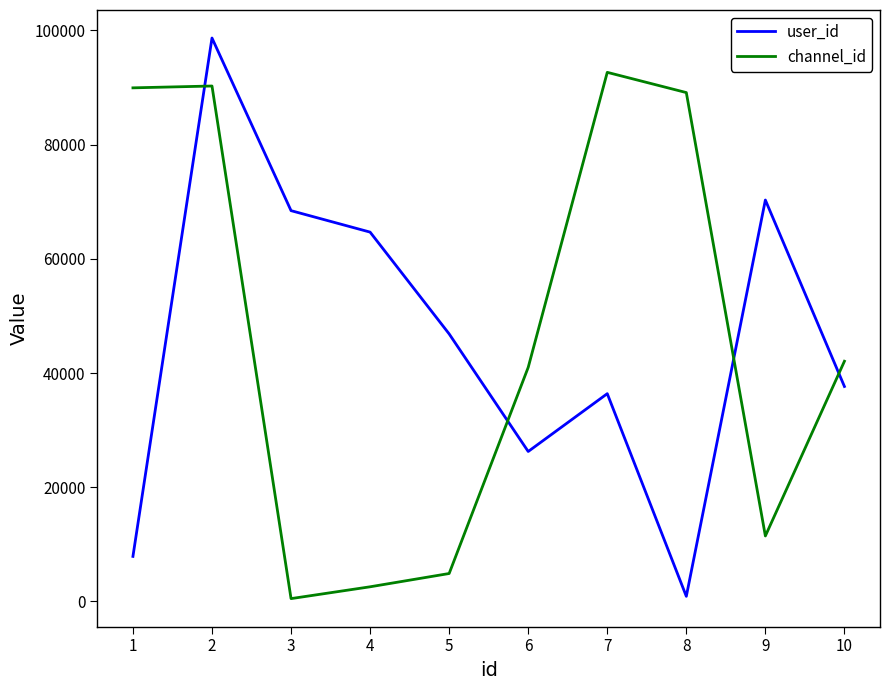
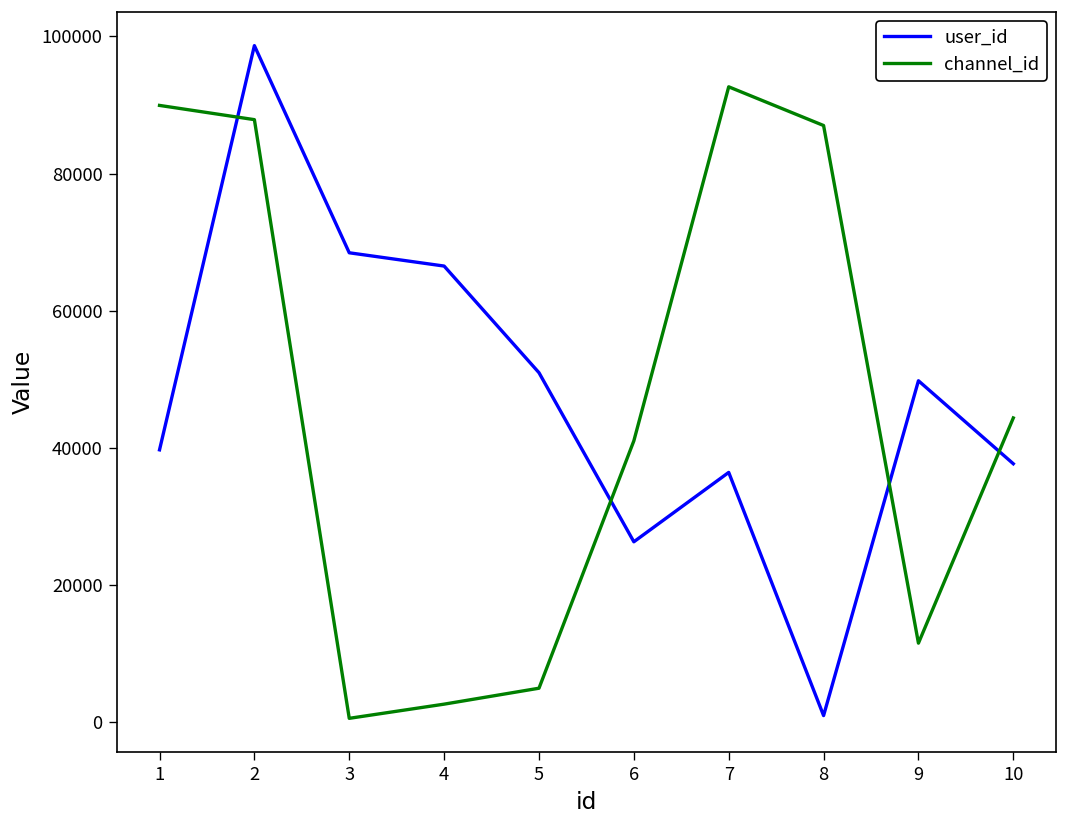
  {
    "user_id": {
-     "1": 8000,
+     "1": 40000,
      "2": 99000,
      "3": 68000,
-     "4": 65000,
-     "5": 47000,
+     "4": 66000,
+     "5": 51000,
      "6": 26000,
      "7": 36000,
      "8": 1000,
-     "9": 70000,
+     "9": 50000,
      "10": 38000
    },
    "channel_id": {
      "1": 90000,
-     "2": 90000,
+     "2": 88000,
      "3": 1000,
      "4": 3000,
      "5": 5000,
      "6": 41000,
      "7": 93000,
-     "8": 89000,
+     "8": 87000,
      "9": 11000,
-     "10": 42000
+     "10": 44000
    }
  }
